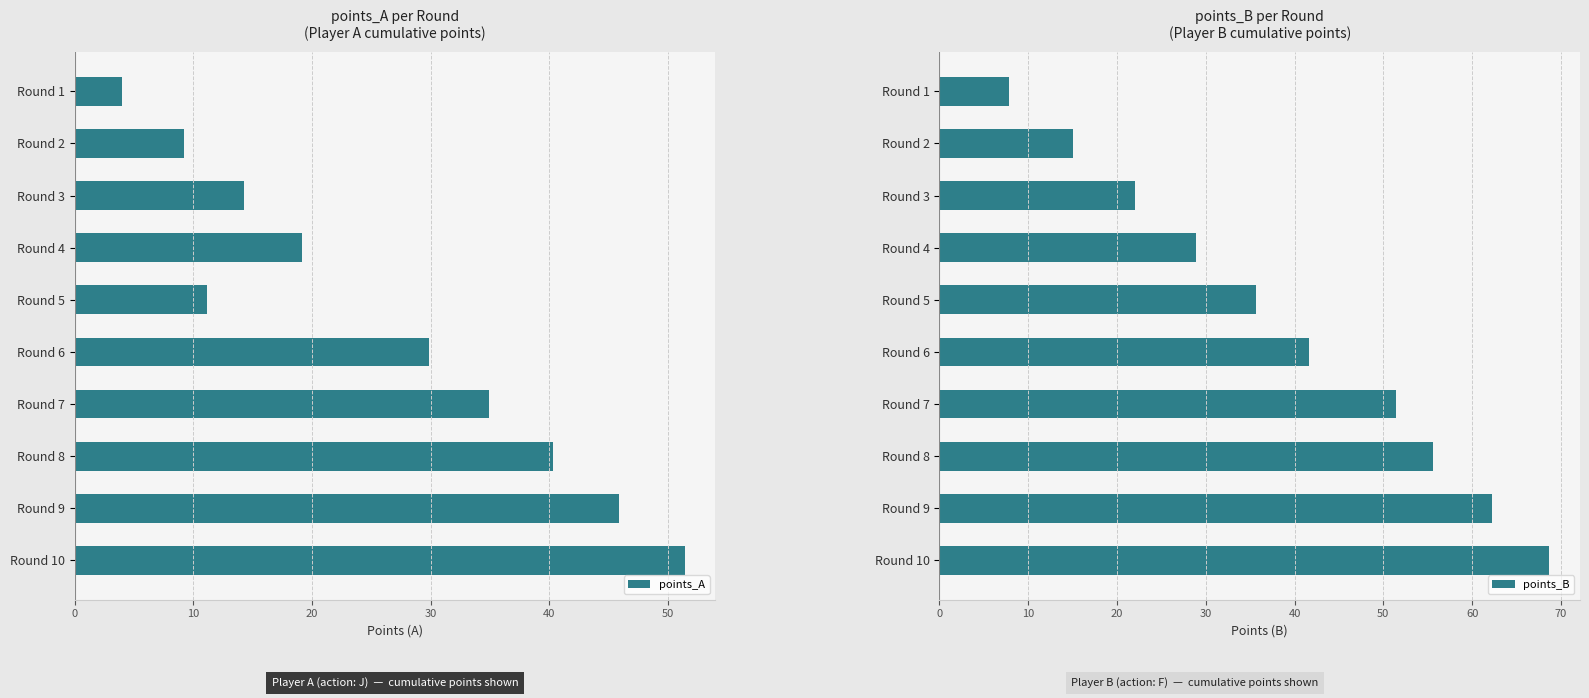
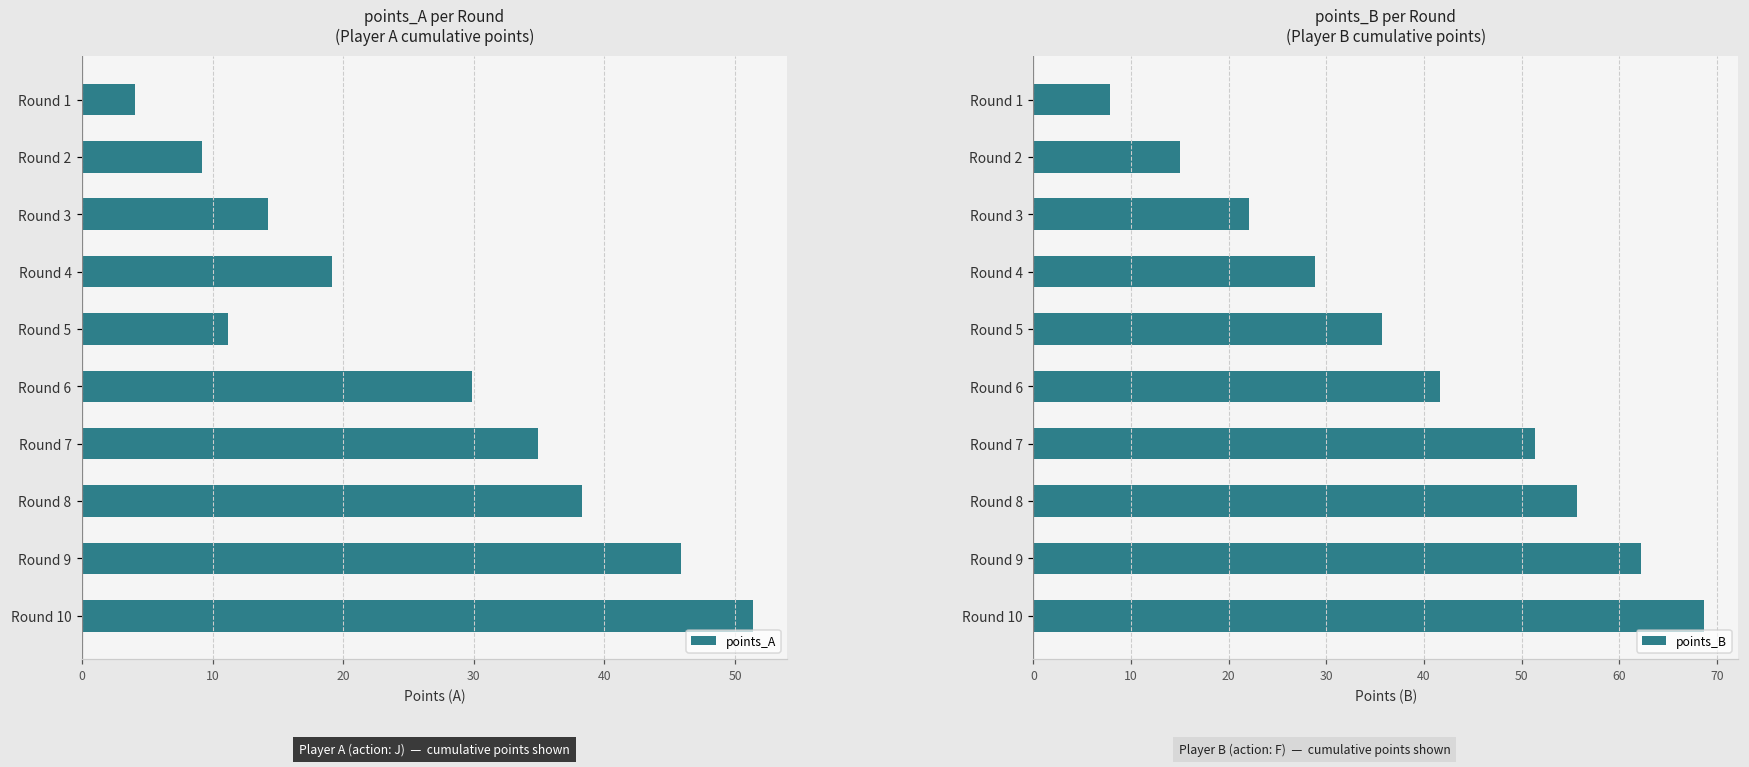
  {
    "points_A per Round (Player A cumulative points)": {
      "Round 1": 4.0,
      "Round 2": 9.2,
      "Round 3": 14.2,
      "Round 4": 19.2,
      "Round 5": 11.2,
      "Round 6": 29.8,
      "Round 7": 34.9,
-     "Round 8": 40.3,
+     "Round 8": 38.3,
      "Round 9": 45.9,
      "Round 10": 51.4
    },
    "points_B per Round (Player B cumulative points)": {
      "Round 1": 8,
      "Round 2": 15,
      "Round 3": 22,
      "Round 4": 29,
      "Round 5": 36,
      "Round 6": 42,
      "Round 7": 51,
      "Round 8": 56,
      "Round 9": 62,
      "Round 10": 69
    }
  }
